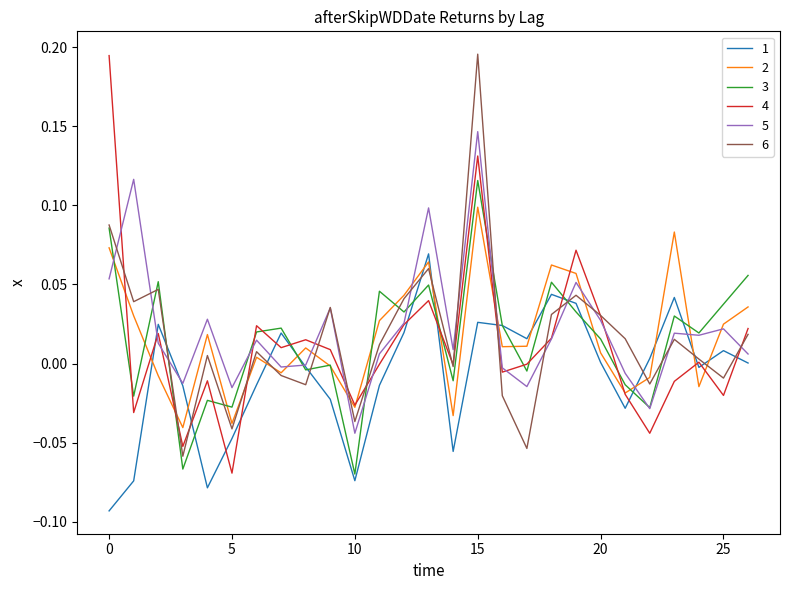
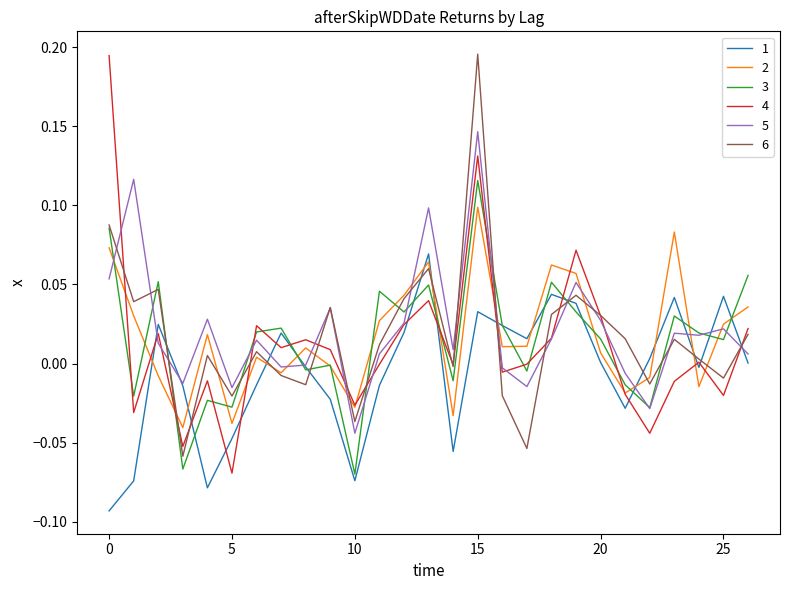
  {
    "1": {
      "0": -0.093,
      "5": -0.047,
      "10": -0.074,
-     "15": 0.026,
+     "15": 0.033,
      "20": 0.001,
-     "25": 0.008
+     "25": 0.043
    },
    "2": {
      "0": 0.073,
      "5": -0.038,
      "15": 0.099,
      "20": 0.007,
      "25": 0.025
    },
    "3": {
      "0": 0.086,
      "5": -0.028,
      "10": -0.070,
      "15": 0.116,
      "20": 0.016,
-     "25": 0.038
+     "25": 0.015
    },
    "4": {
      "0": 0.195,
      "5": -0.069,
      "15": 0.131,
      "25": -0.020
    },
    "5": {
      "0": 0.054,
      "5": -0.015,
      "10": -0.044,
      "15": 0.147,
      "20": 0.027,
      "25": 0.022
    },
    "6": {
      "0": 0.088,
-     "5": -0.041,
+     "5": -0.021,
      "10": -0.037,
      "15": 0.196,
      "25": -0.009
    }
  }
